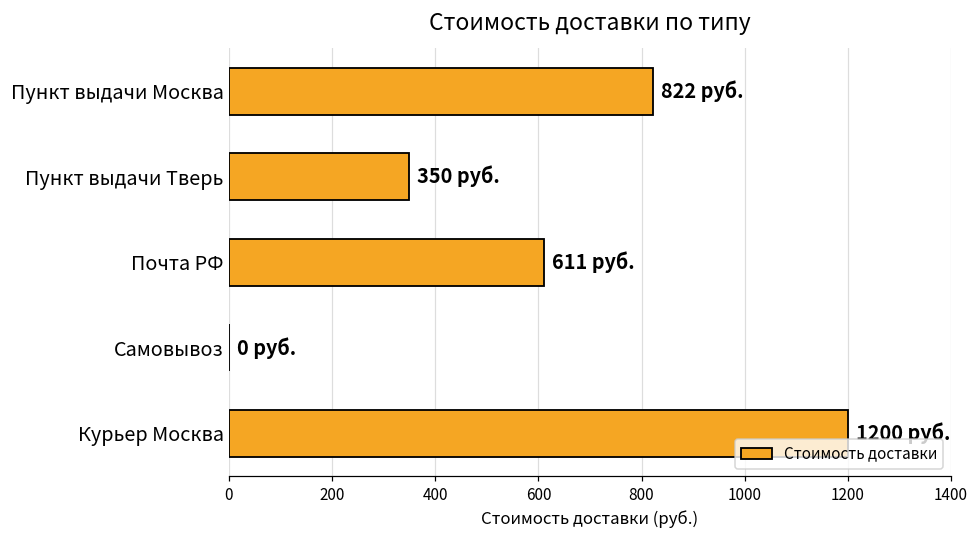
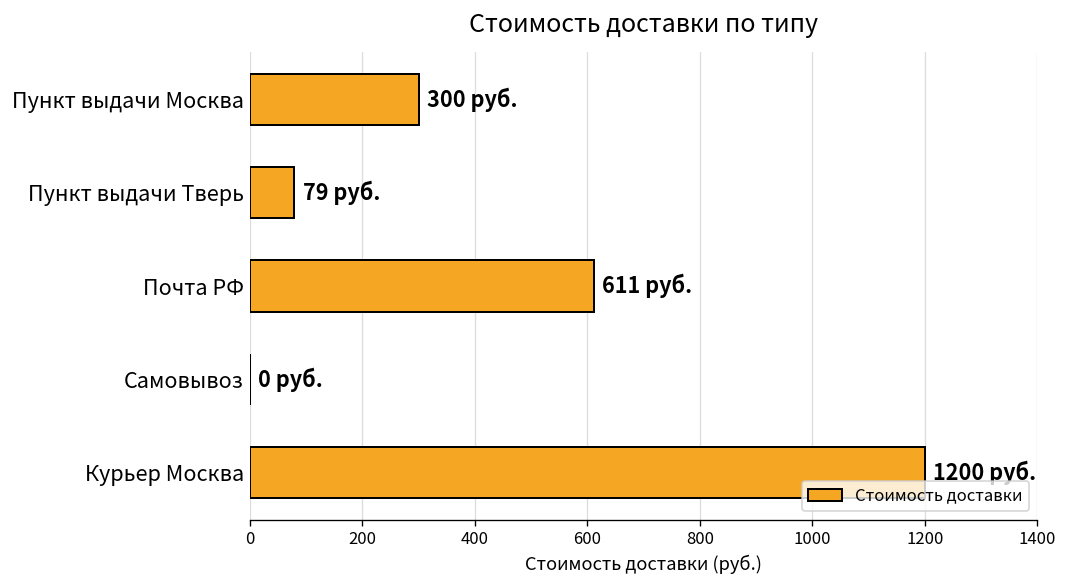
  {
-   "Пункт выдачи Москва": 822,
-   "Пункт выдачи Тверь": 350,
+   "Пункт выдачи Москва": 300,
+   "Пункт выдачи Тверь": 79,
    "Почта РФ": 611,
    "Самовывоз": 0
  }
